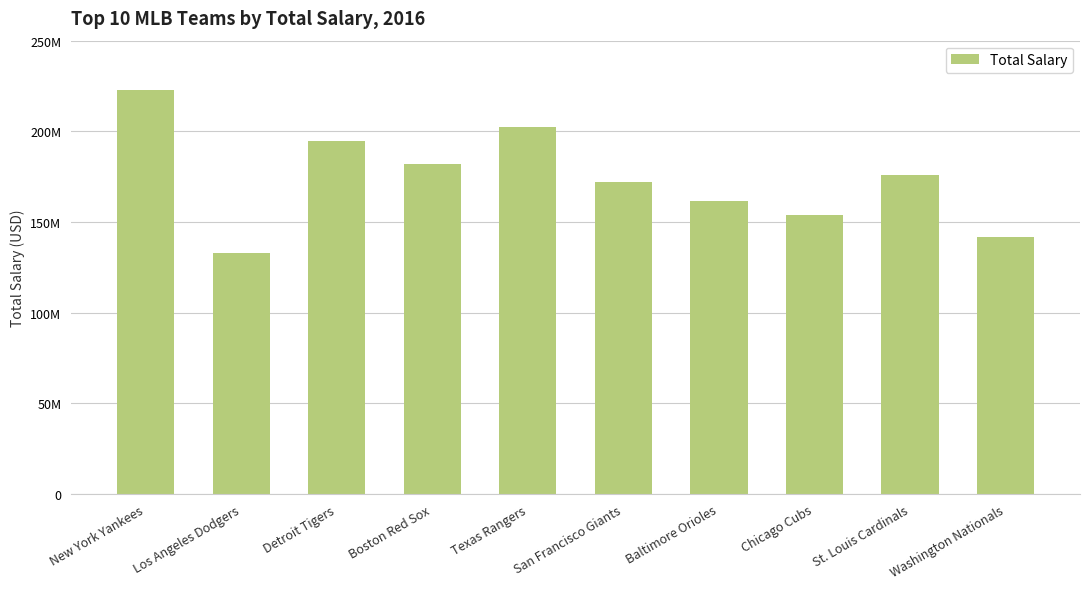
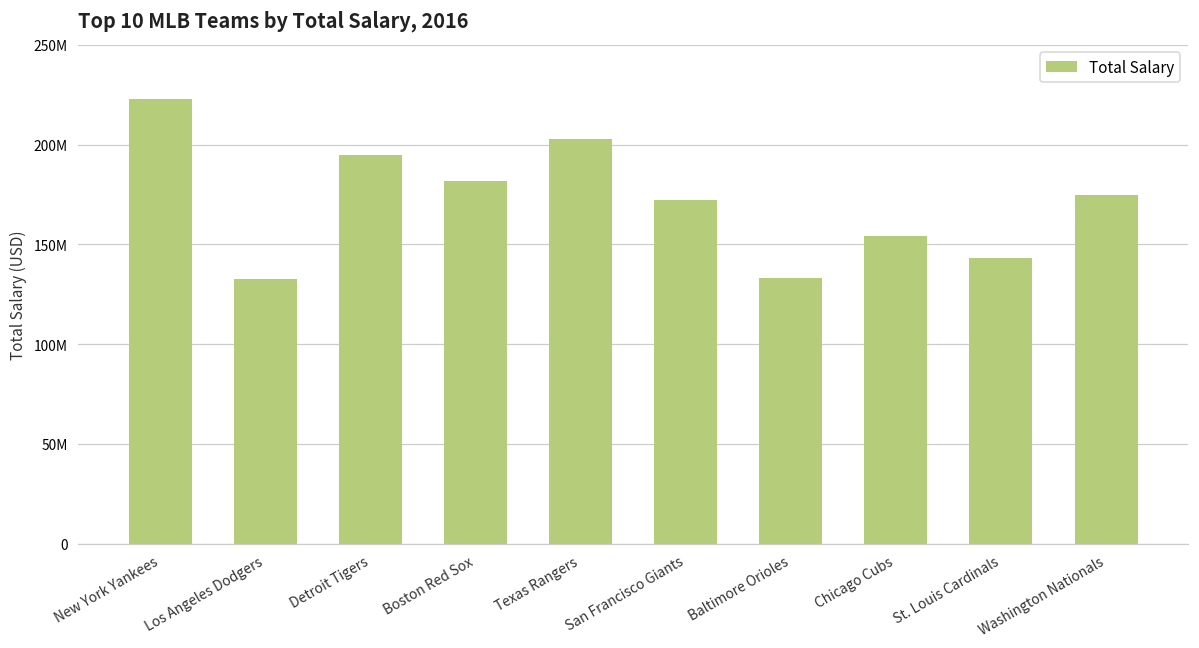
  {
    "New York Yankees": 223000000,
    "Los Angeles Dodgers": 133000000,
    "Detroit Tigers": 195000000,
    "Boston Red Sox": 182000000,
    "Texas Rangers": 203000000,
    "San Francisco Giants": 172000000,
-   "Baltimore Orioles": 162000000,
+   "Baltimore Orioles": 133000000,
    "Chicago Cubs": 154000000,
-   "St. Louis Cardinals": 176000000,
-   "Washington Nationals": 142000000
+   "St. Louis Cardinals": 143000000,
+   "Washington Nationals": 175000000
  }
